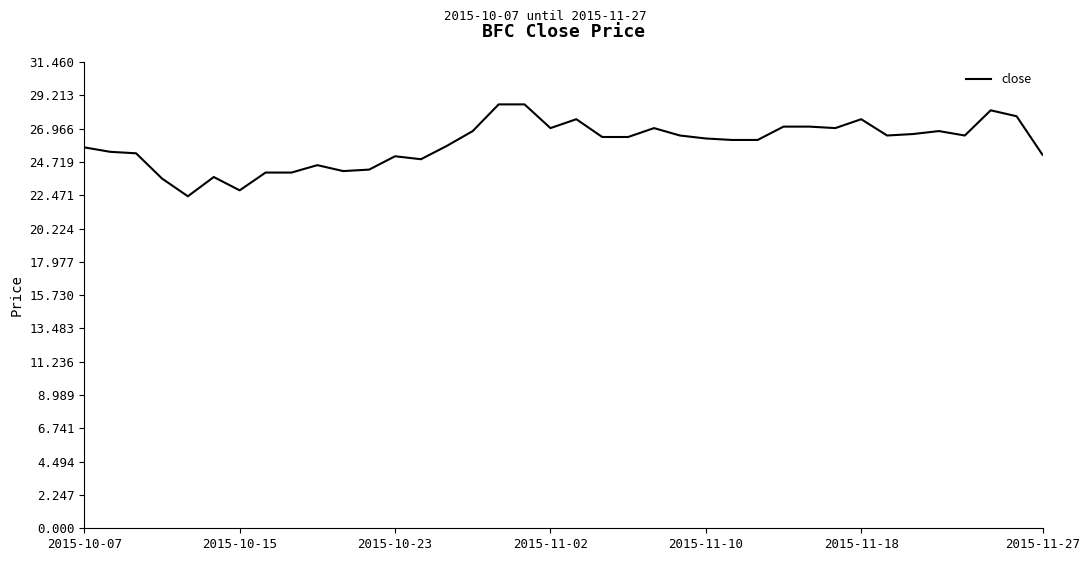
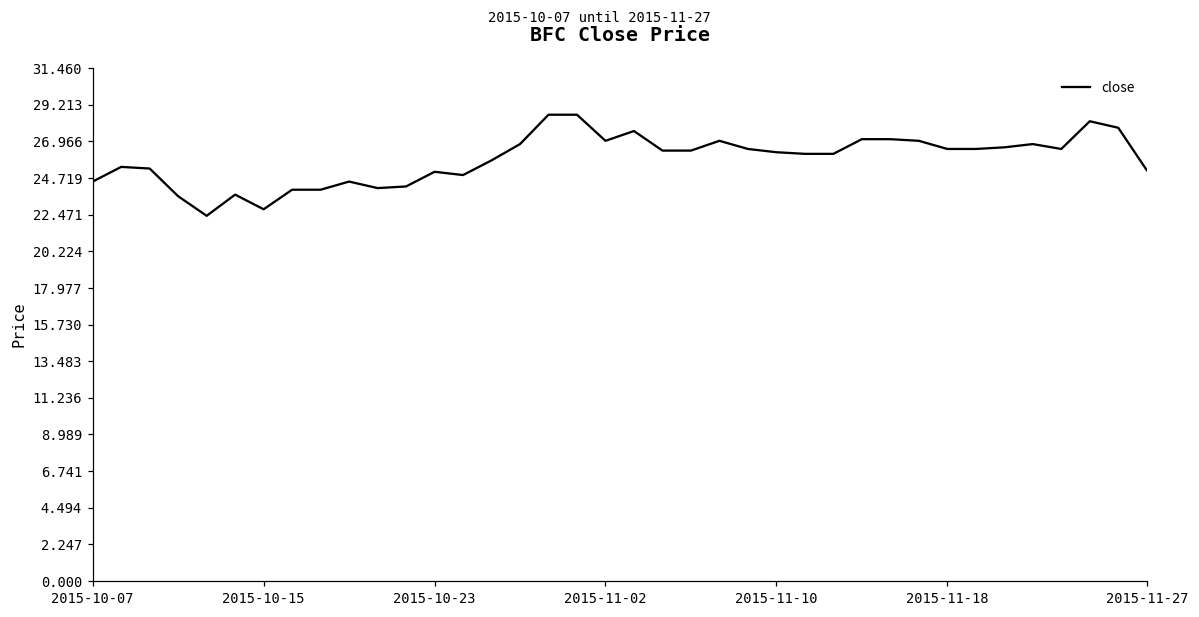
  {
-   "2015-10-07": 25.7,
+   "2015-10-07": 24.5,
    "2015-10-15": 22.8,
    "2015-10-23": 25.1,
    "2015-11-02": 27.0,
    "2015-11-10": 26.3,
-   "2015-11-18": 27.6,
+   "2015-11-18": 26.5,
    "2015-11-27": 25.2
  }
